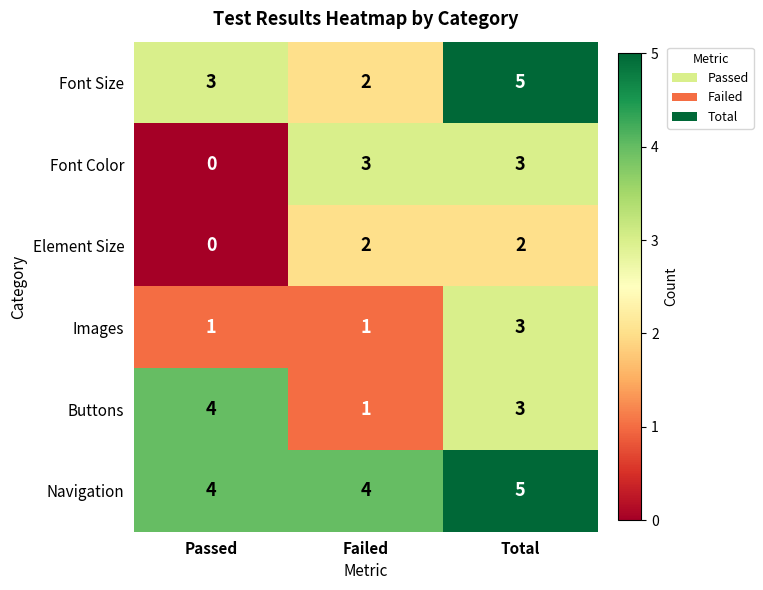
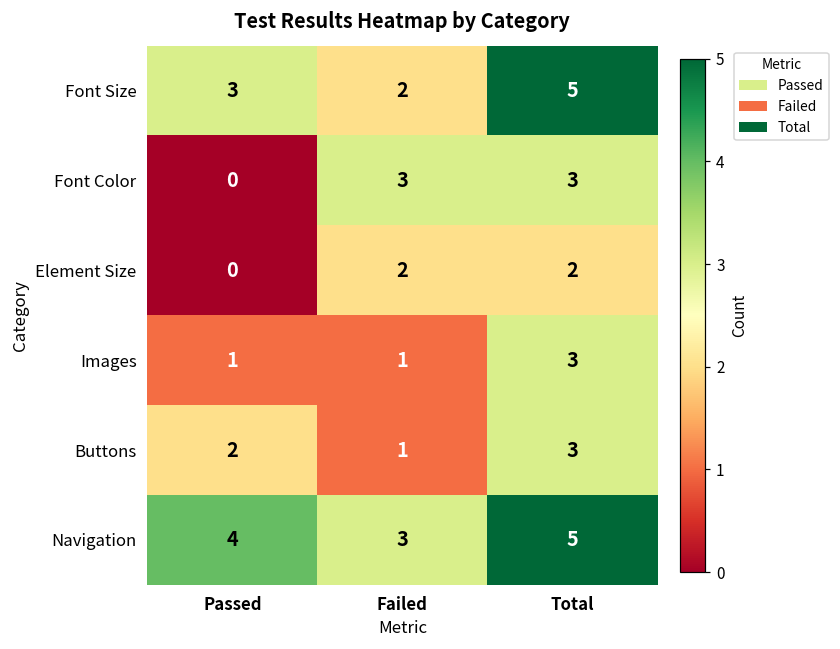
  {
    "Font Size": {
      "Passed": 3,
      "Failed": 2,
      "Total": 5
    },
    "Font Color": {
      "Passed": 0,
      "Failed": 3,
      "Total": 3
    },
    "Element Size": {
      "Passed": 0,
      "Failed": 2,
      "Total": 2
    },
    "Images": {
      "Passed": 1,
      "Failed": 1,
      "Total": 3
    },
    "Buttons": {
-     "Passed": 4,
+     "Passed": 2,
      "Failed": 1,
      "Total": 3
    },
    "Navigation": {
      "Passed": 4,
-     "Failed": 4,
+     "Failed": 3,
      "Total": 5
    }
  }
